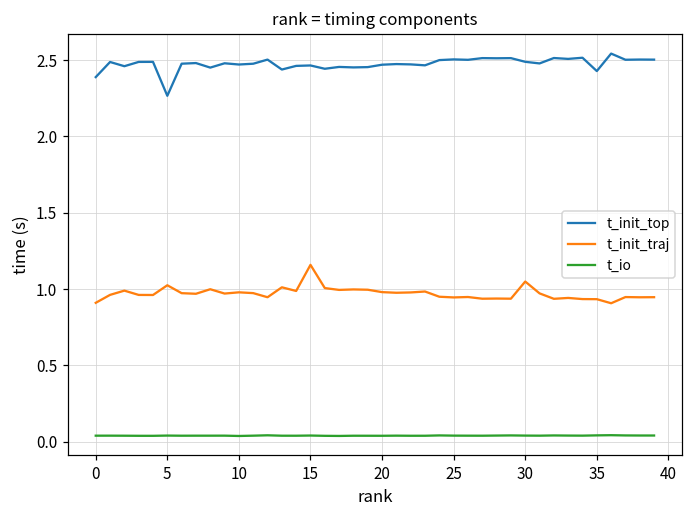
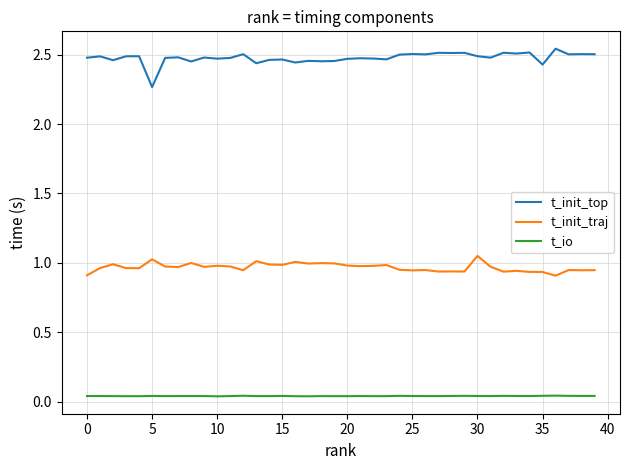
  {
    "t_init_top": {
-     "0": 2.39,
+     "0": 2.48,
      "5": 2.27,
      "10": 2.47,
      "15": 2.47,
      "20": 2.47,
      "25": 2.50,
      "30": 2.49,
      "35": 2.43
    },
    "t_init_traj": {
      "0": 0.91,
      "5": 1.02,
      "10": 0.98,
-     "15": 1.16,
+     "15": 0.98,
      "20": 0.98,
      "25": 0.95,
      "30": 1.05,
      "35": 0.93
    },
    "t_io": {
      "0": 0.04,
      "5": 0.04,
      "10": 0.04,
      "15": 0.04,
      "20": 0.04,
      "25": 0.04,
      "30": 0.04,
      "35": 0.04
    }
  }
